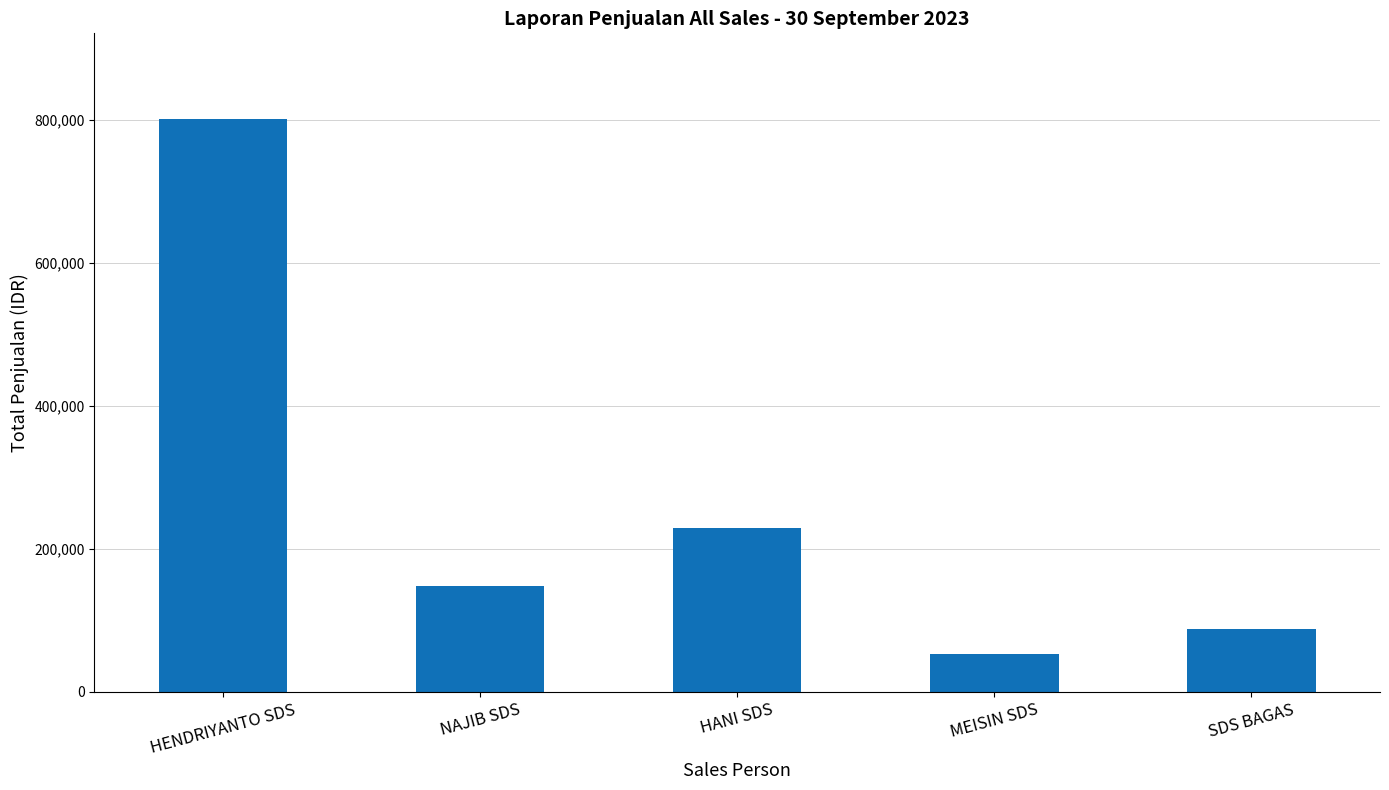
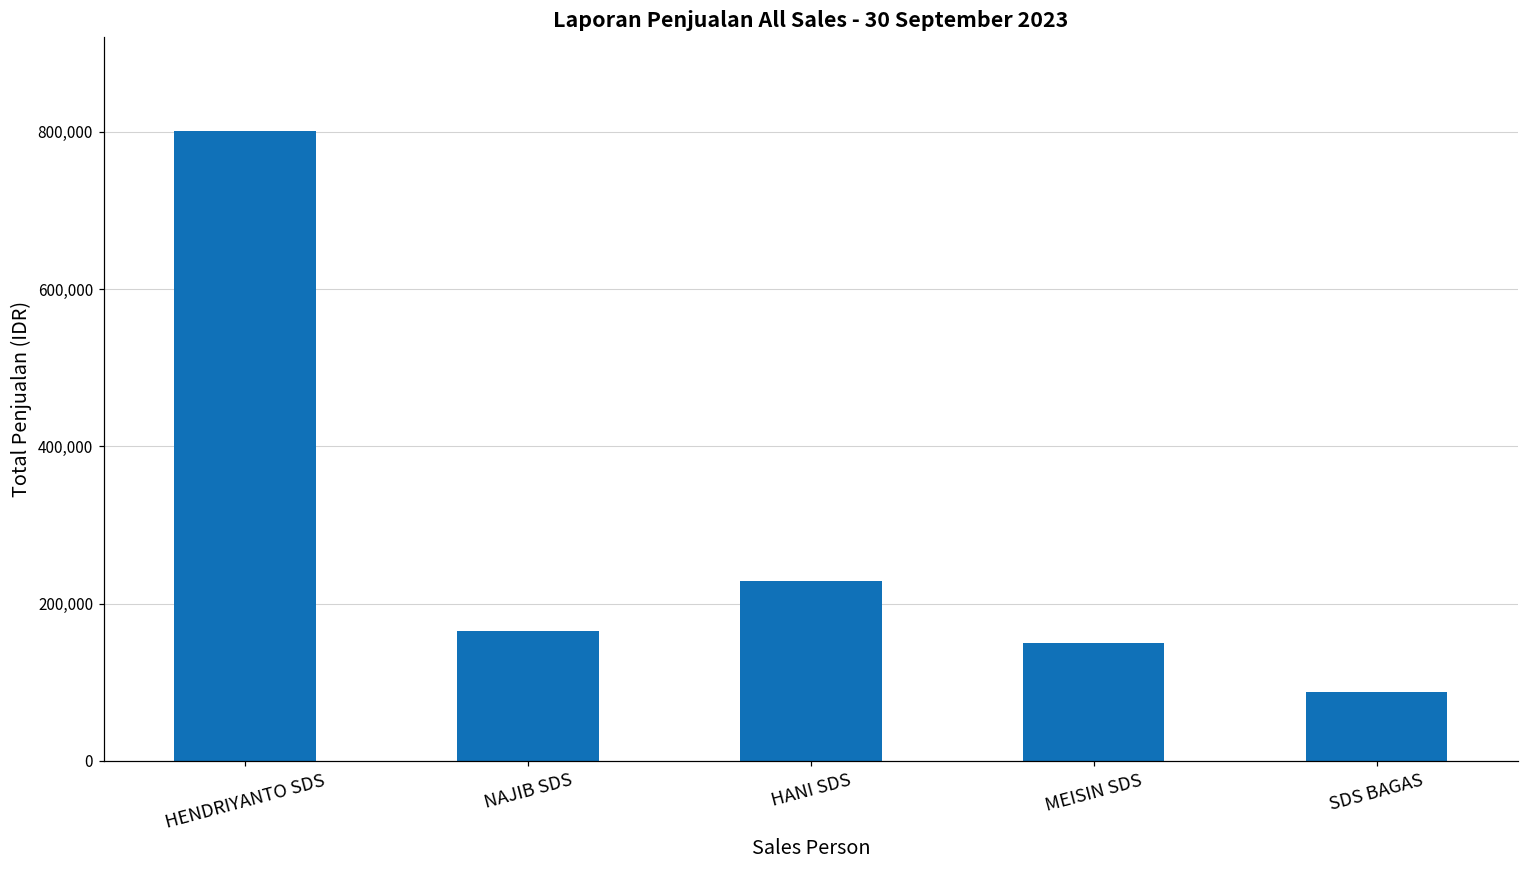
  {
    "HENDRIYANTO SDS": "800,000",
-   "NAJIB SDS": "150,000",
+   "NAJIB SDS": "170,000",
    "HANI SDS": "230,000",
-   "MEISIN SDS": "50,000",
+   "MEISIN SDS": "150,000",
    "SDS BAGAS": "90,000"
  }
